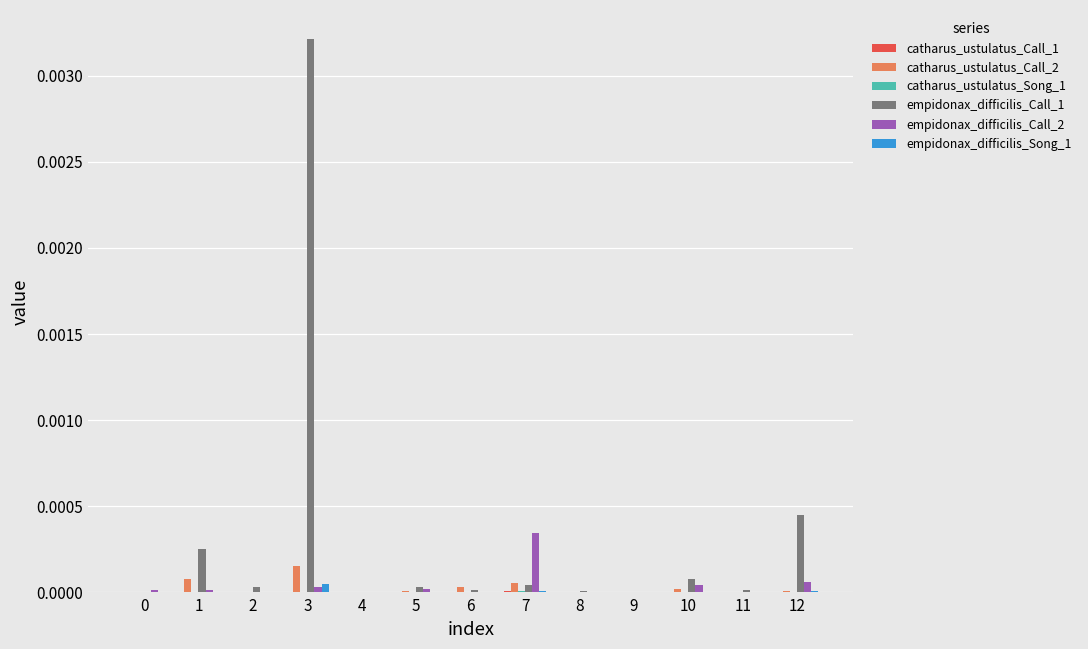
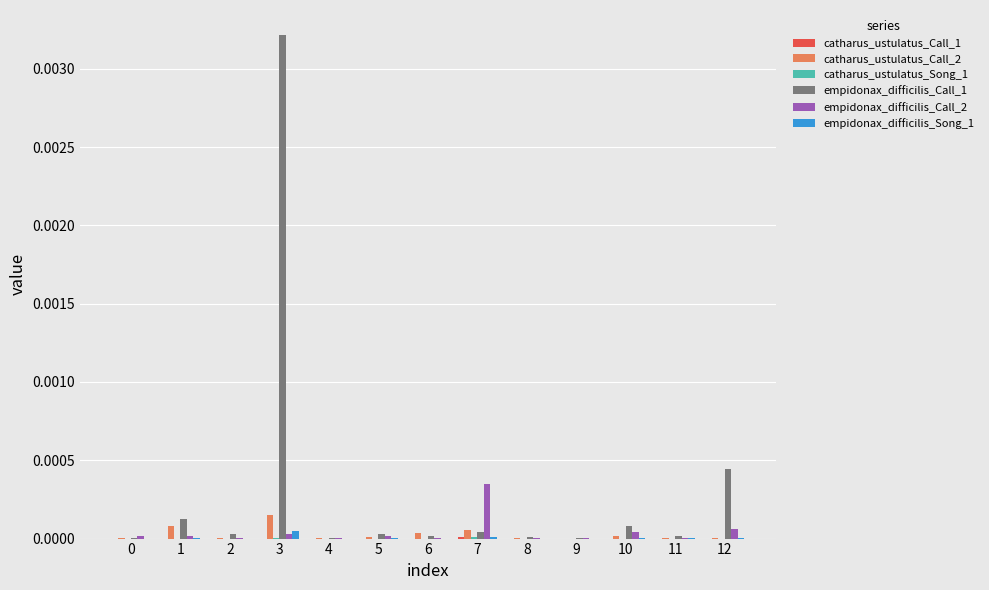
  {
    "empidonax_difficilis_Call_1": {
-     "1": 0.00025,
+     "1": 0.00012,
      "2": 0.00003,
      "3": 0.00321,
      "5": 0.00003,
      "7": 0.00004,
      "10": 0.00008,
      "12": 0.00045
    },
    "empidonax_difficilis_Call_2": {
      "1": 0.00002,
      "3": 0.00003,
      "5": 0.00002,
      "7": 0.00035,
      "10": 0.00004,
      "12": 0.00006
    },
    "empidonax_difficilis_Song_1": {
      "3": 0.00005
    }
  }
